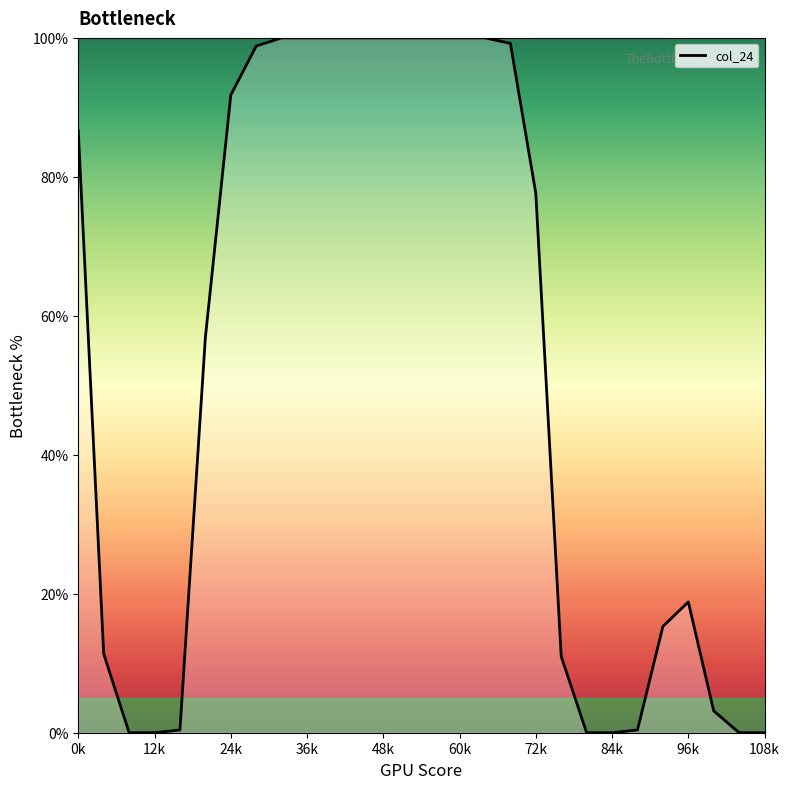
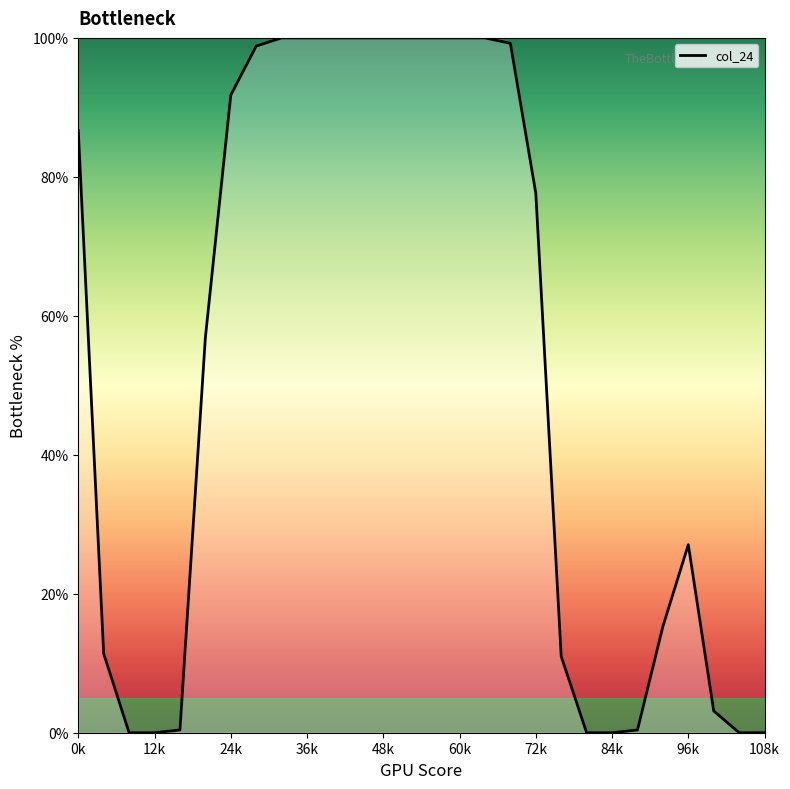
  {
    "0k": "87%",
    "24k": "92%",
    "36k": "100%",
    "48k": "100%",
    "60k": "100%",
    "72k": "78%",
-   "96k": "19%"
+   "96k": "27%"
  }
